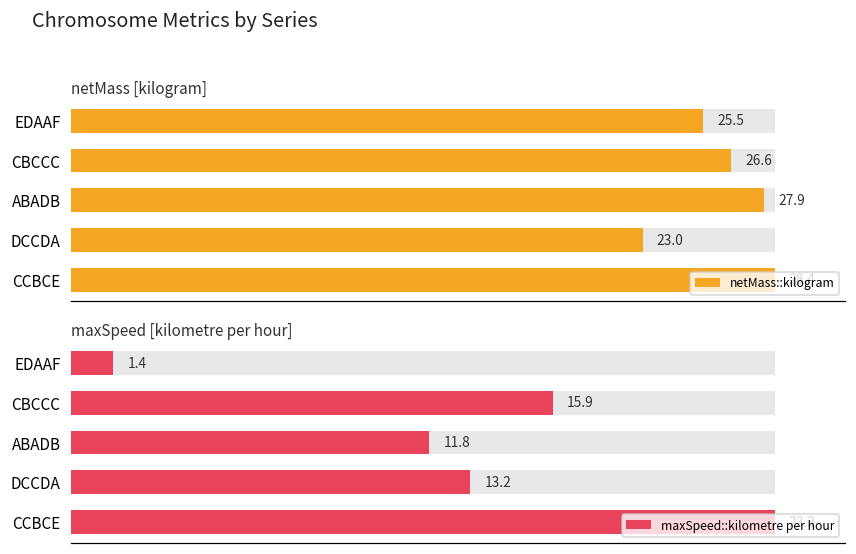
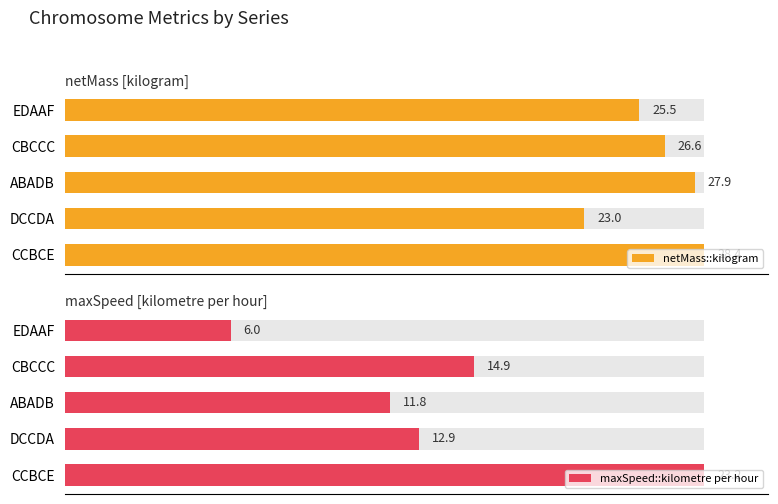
  {
    "maxSpeed [kilometre per hour]": {
      "maxSpeed::kilometre per hour": {
-       "EDAAF": 1.4,
-       "CBCCC": 15.9,
-       "DCCDA": 13.2
+       "EDAAF": 6.0,
+       "CBCCC": 14.9,
+       "DCCDA": 12.9
      }
    }
  }
